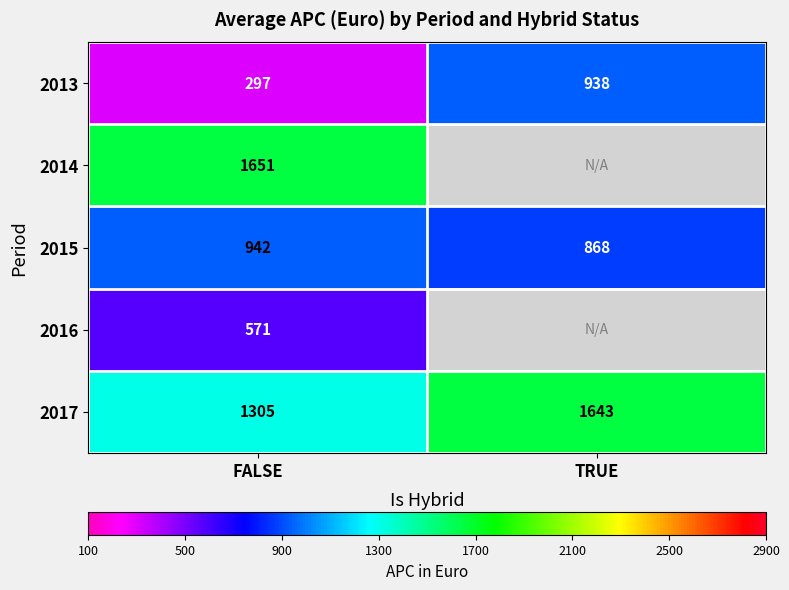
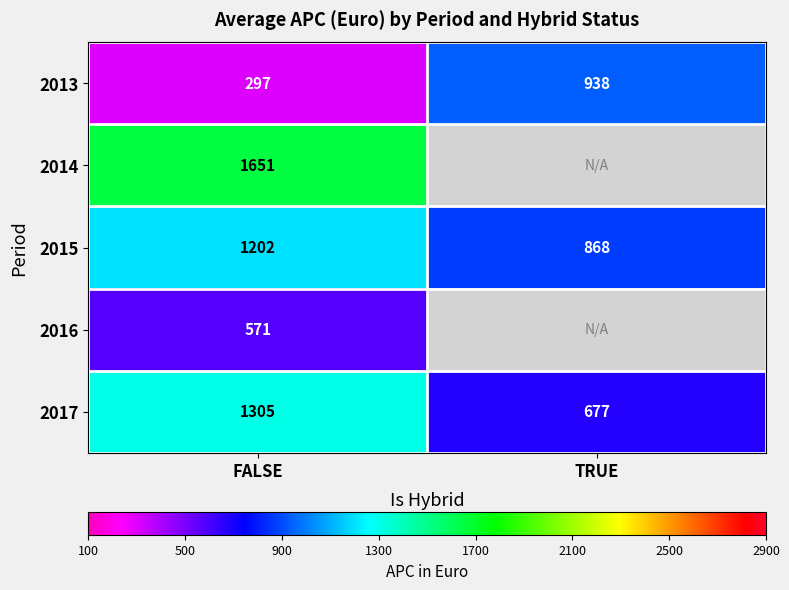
  {
    "2013": {
      "FALSE": 297,
      "TRUE": 938
    },
    "2014": {
      "FALSE": 1651
    },
    "2015": {
-     "FALSE": 942,
+     "FALSE": 1202,
      "TRUE": 868
    },
    "2016": {
      "FALSE": 571
    },
    "2017": {
      "FALSE": 1305,
-     "TRUE": 1643
+     "TRUE": 677
    }
  }
